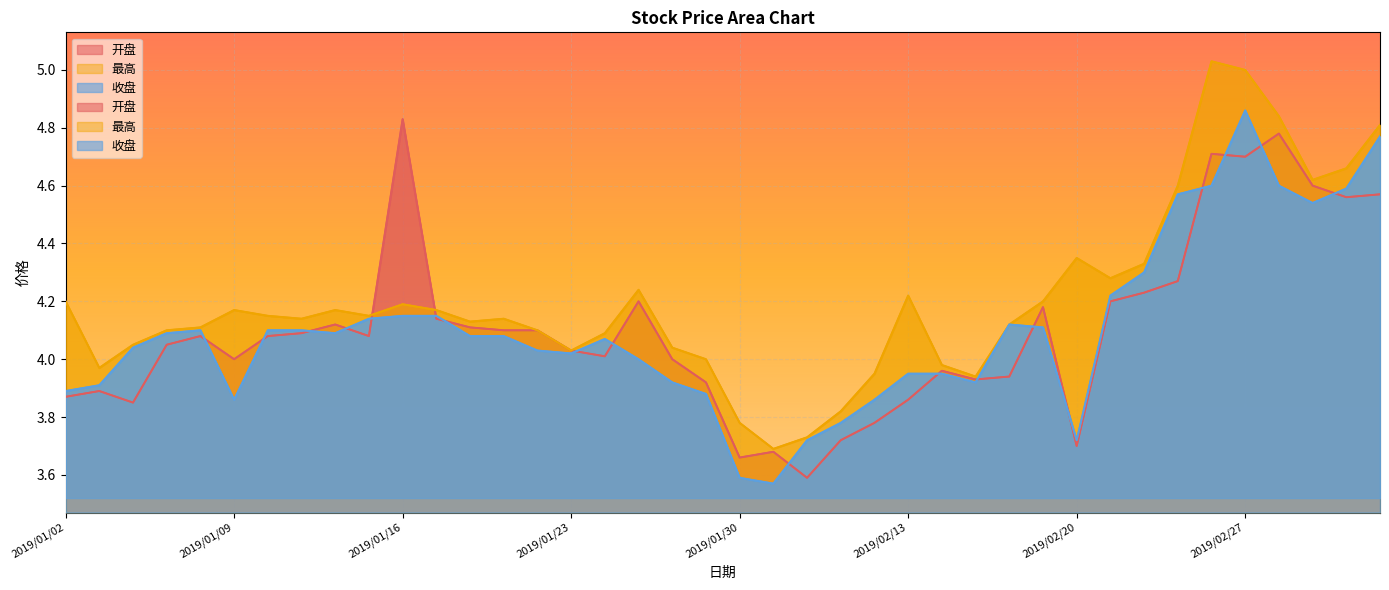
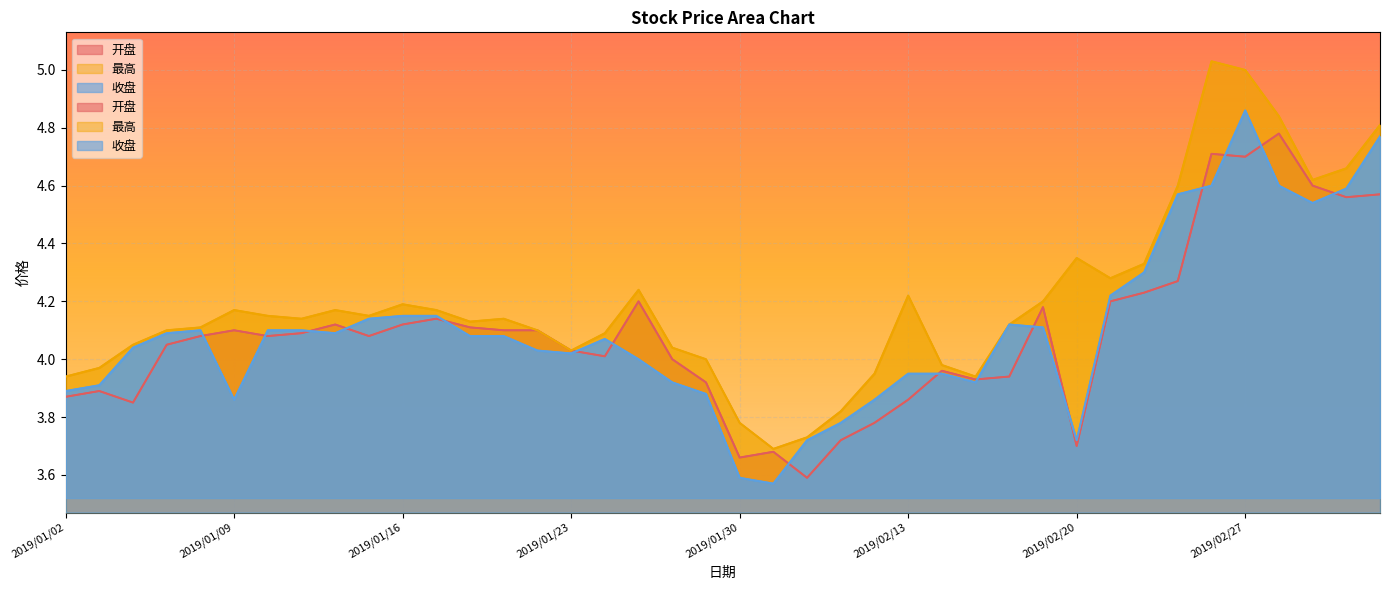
  {
    "开盘": {
      "2019/01/02": 3.87,
-     "2019/01/09": 4.0,
-     "2019/01/16": 4.83,
+     "2019/01/09": 4.1,
+     "2019/01/16": 4.12,
      "2019/01/30": 3.66,
      "2019/02/13": 3.86,
      "2019/02/20": 3.70,
      "2019/02/27": 4.70
    },
    "最高": {
-     "2019/01/02": 4.20,
+     "2019/01/02": 3.94,
      "2019/01/09": 4.17,
      "2019/01/16": 4.19,
      "2019/01/30": 3.78,
      "2019/02/13": 4.22,
      "2019/02/20": 4.35,
      "2019/02/27": 5.00
    },
    "收盘": {
      "2019/01/02": 3.89,
      "2019/01/09": 3.86,
      "2019/01/16": 4.15,
      "2019/01/23": 4.02,
      "2019/01/30": 3.59,
      "2019/02/13": 3.95,
      "2019/02/20": 3.72,
      "2019/02/27": 4.86
    }
  }
